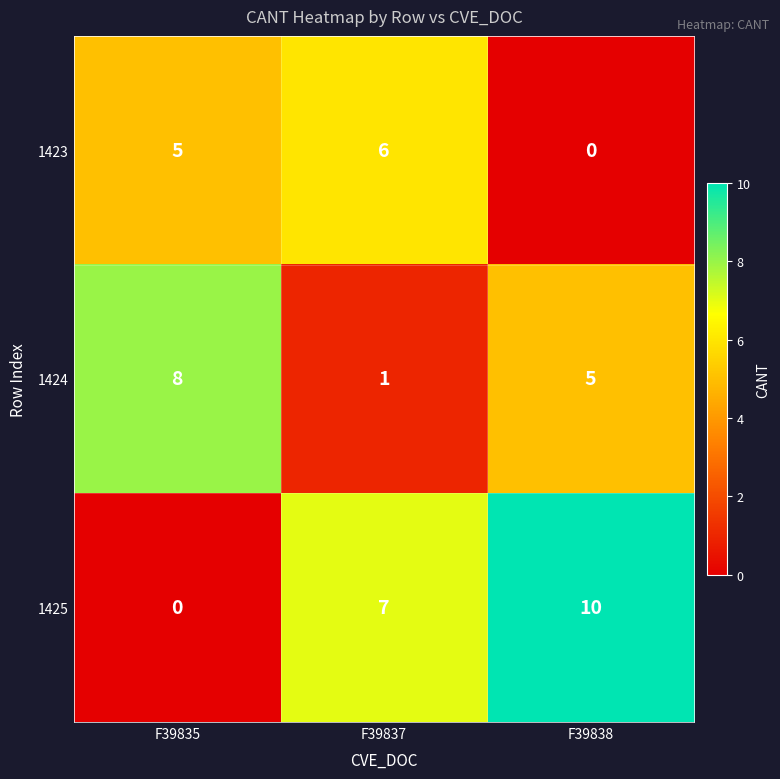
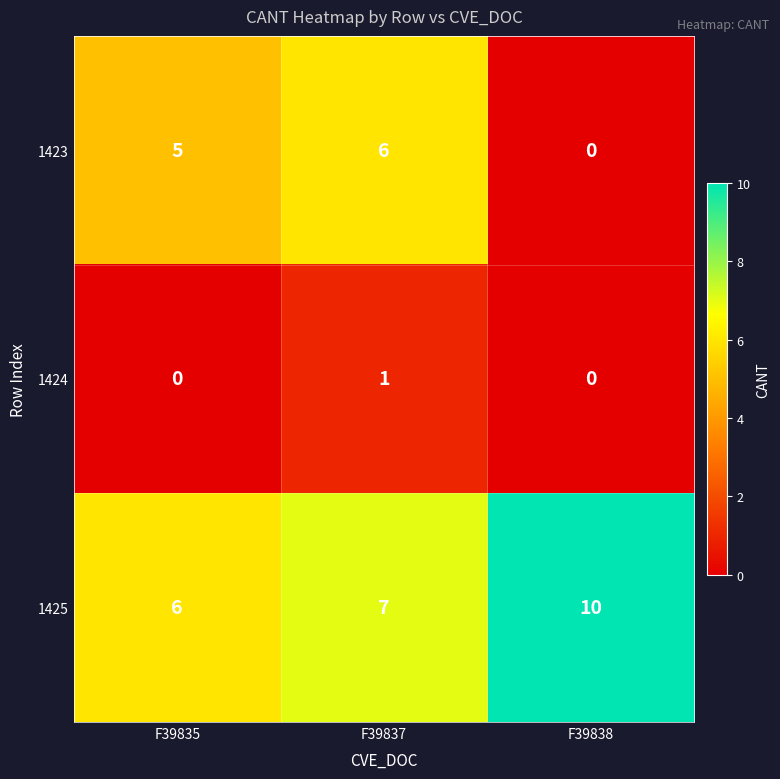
  {
    "1423": {
      "F39835": 5,
      "F39837": 6,
      "F39838": 0
    },
    "1424": {
-     "F39835": 8,
+     "F39835": 0,
      "F39837": 1,
-     "F39838": 5
+     "F39838": 0
    },
    "1425": {
-     "F39835": 0,
+     "F39835": 6,
      "F39837": 7,
      "F39838": 10
    }
  }
